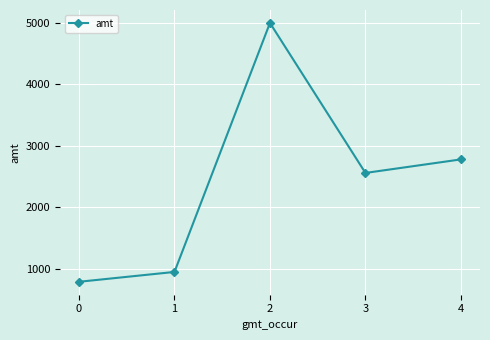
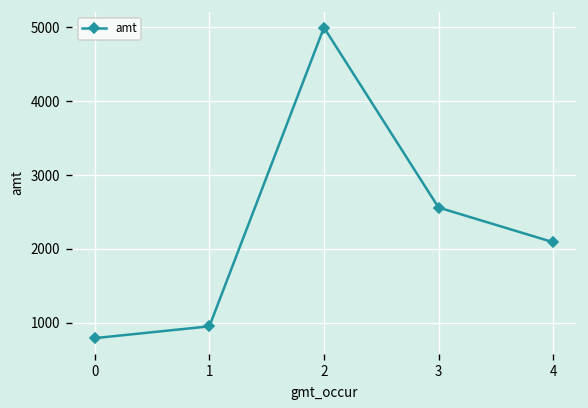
  {
    "0": 800,
    "1": 1000,
    "2": 5000,
    "3": 2600,
-   "4": 2800
+   "4": 2100
  }
